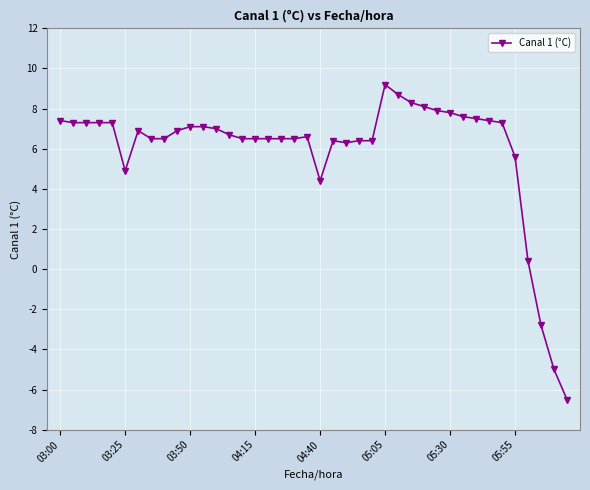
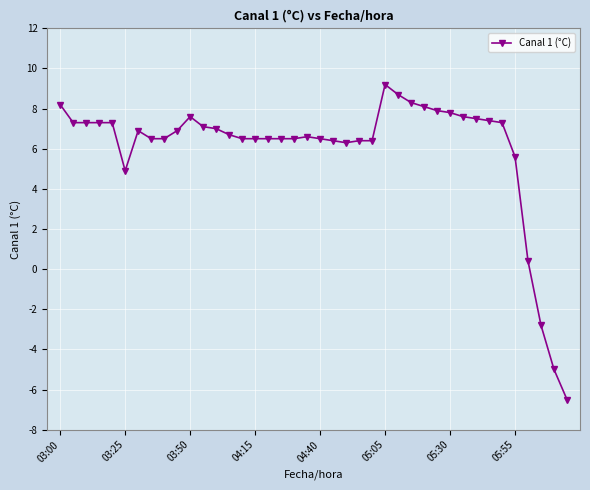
  {
-   "03:00": 7.4,
+   "03:00": 8.2,
    "03:25": 4.9,
-   "03:50": 7.1,
+   "03:50": 7.6,
    "04:15": 6.5,
-   "04:40": 4.4,
+   "04:40": 6.5,
    "05:05": 9.2,
    "05:30": 7.8,
    "05:55": 5.6
  }
